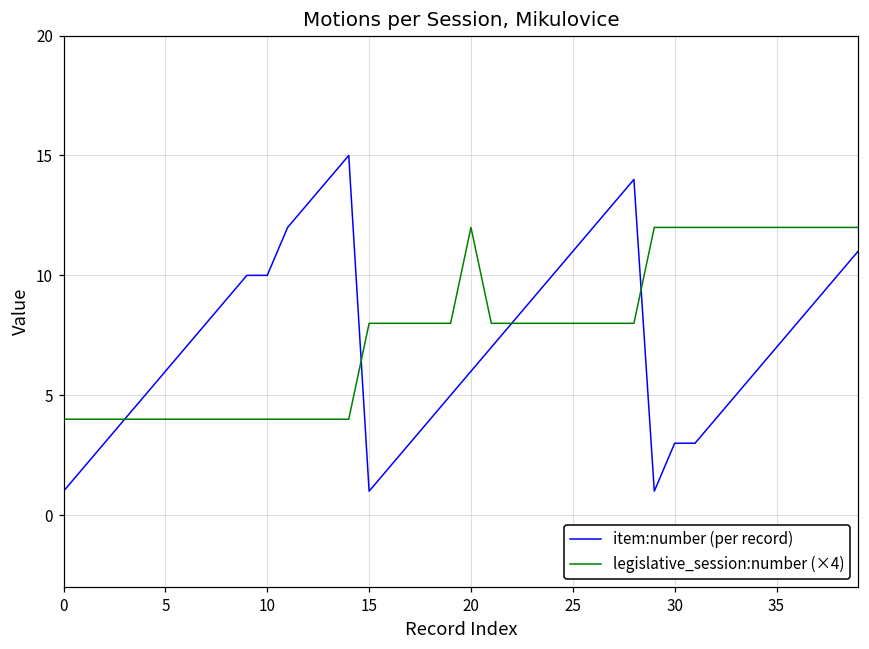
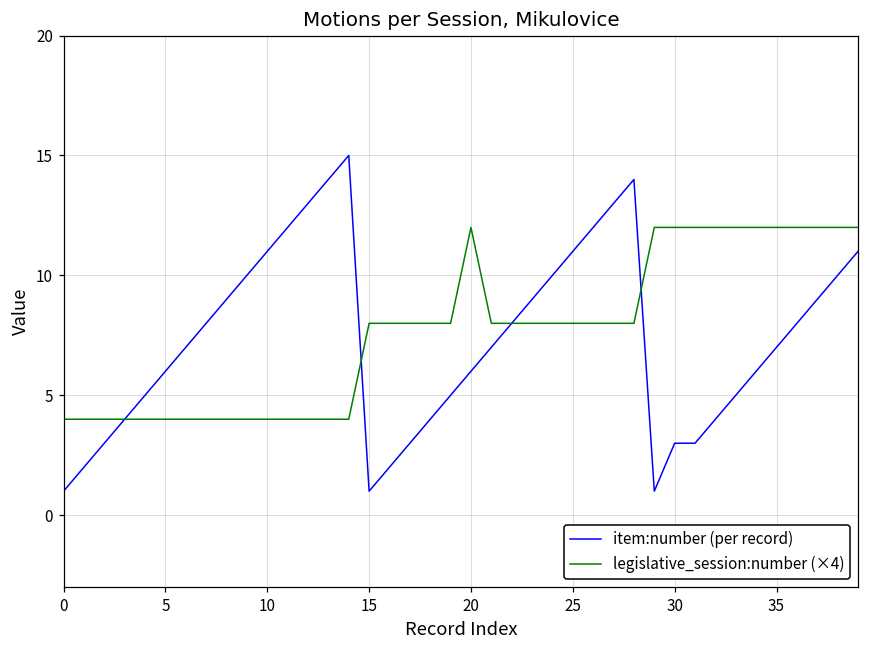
  {
    "item:number (per record)": {
      "0": 1,
      "5": 6,
-     "10": 10,
+     "10": 11,
      "15": 1,
      "20": 6,
      "25": 11,
      "30": 3,
      "35": 7
    },
    "legislative_session:number (×4)": {
      "0": 4,
      "5": 4,
      "10": 4,
      "15": 8,
      "20": 12,
      "25": 8,
      "30": 12,
      "35": 12
    }
  }
